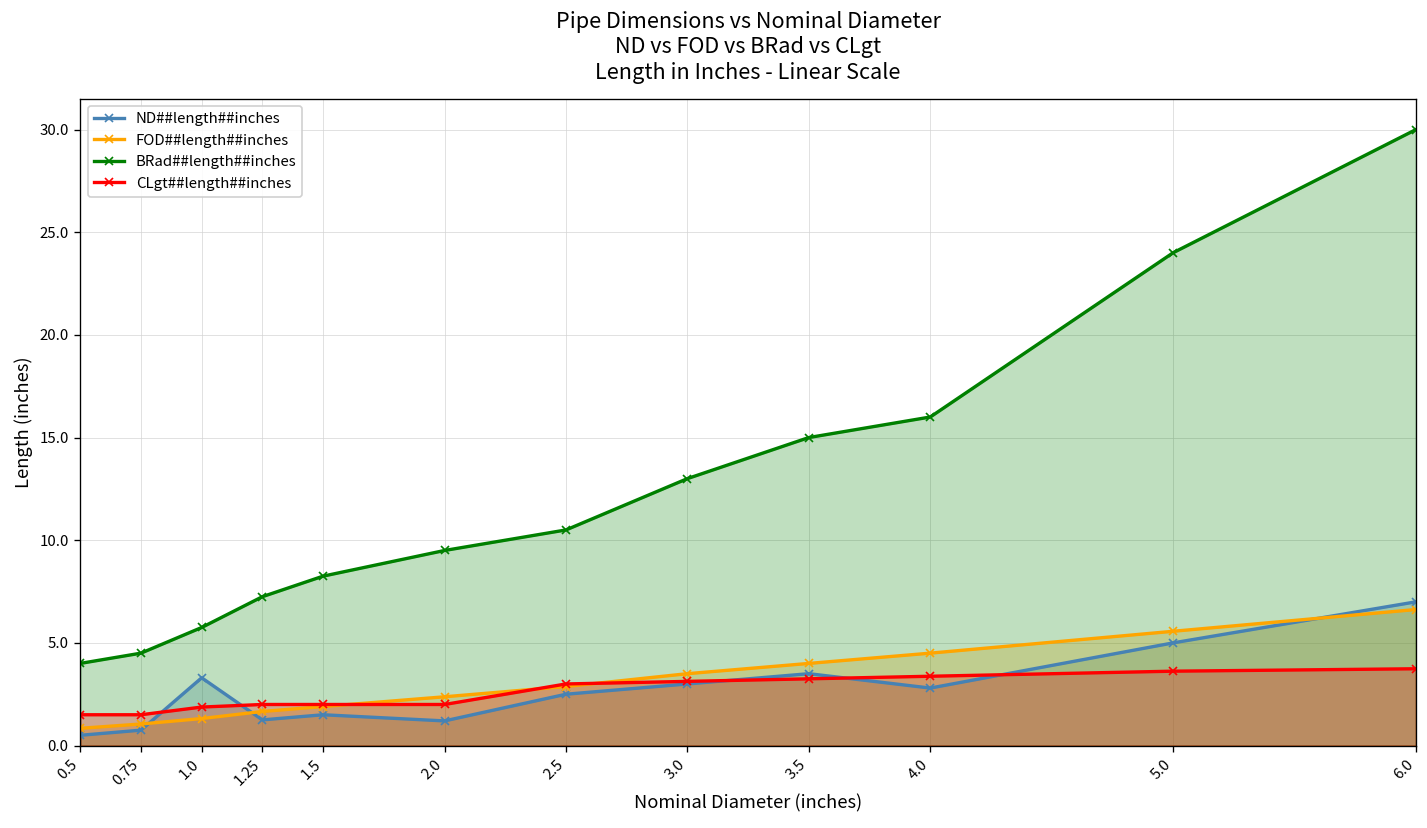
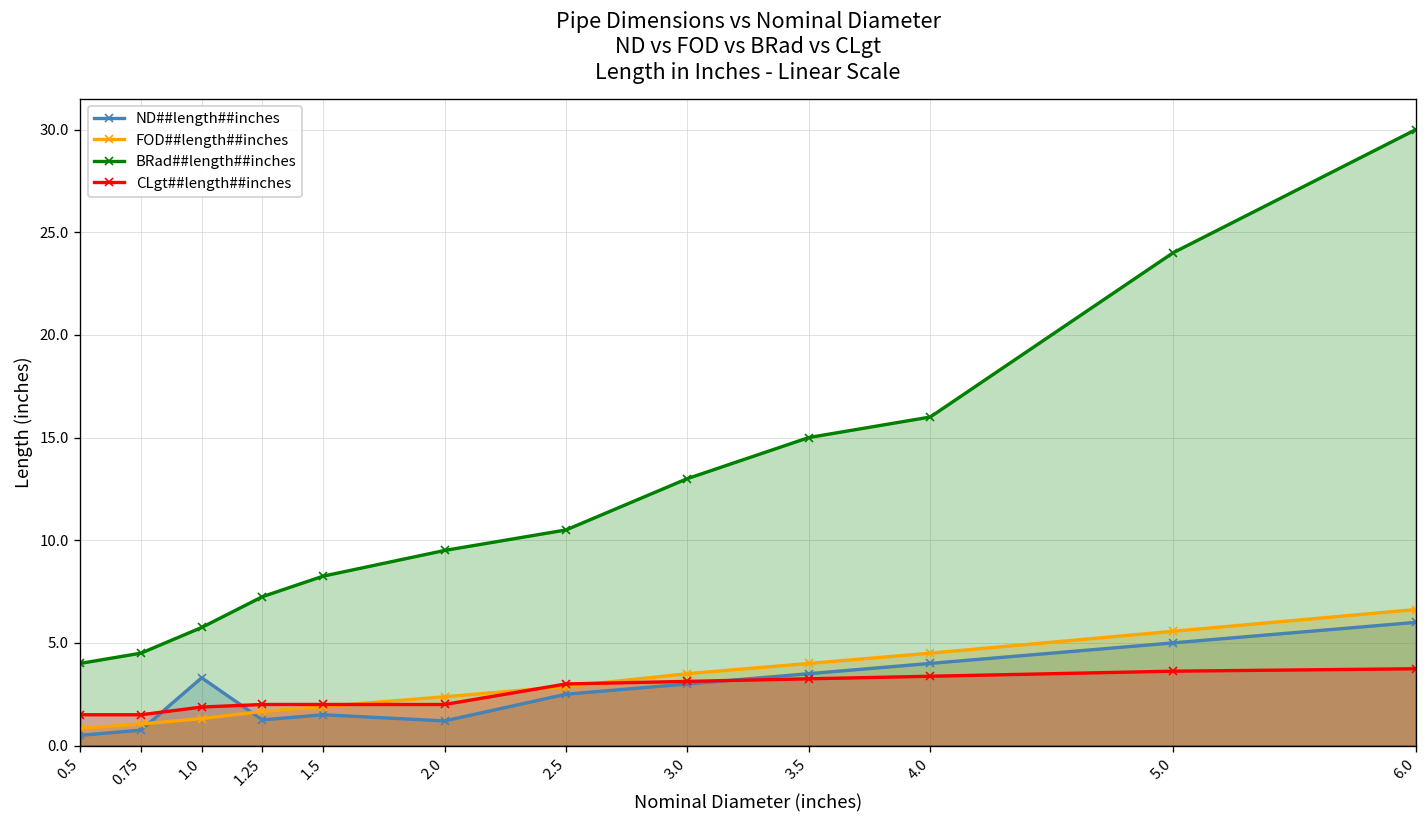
  {
    "ND##length##inches": {
      "0.5": 0.5,
      "0.75": 0.8,
      "1.0": 3.3,
      "1.25": 1.3,
      "1.5": 1.5,
      "2.0": 1.2,
      "2.5": 2.5,
      "3.5": 3.5,
-     "4.0": 2.8,
+     "4.0": 4.0,
      "5.0": 5.0,
-     "6.0": 7
+     "6.0": 6
    },
    "FOD##length##inches": {
      "0.5": 0.8,
      "0.75": 1.1,
      "1.0": 1.3,
      "1.25": 1.7,
      "2.0": 2.4,
      "3.0": 3.5,
      "3.5": 4.0,
      "4.0": 4.5,
      "5.0": 5.6,
      "6.0": 6.6
    },
    "BRad##length##inches": {
      "0.5": 4.0,
      "0.75": 4.5,
      "1.0": 5.8,
      "1.25": 7.3,
      "1.5": 8.3,
      "2.0": 9.5,
      "2.5": 10.5,
      "3.0": 13.0,
      "3.5": 15.0,
      "4.0": 16.0,
      "5.0": 24.0,
      "6.0": 30.0
    },
    "CLgt##length##inches": {
      "0.5": 1.5,
      "0.75": 1.5,
      "1.0": 1.9,
      "1.25": 2.0,
      "2.0": 2.0,
      "3.5": 3.3,
      "4.0": 3.4,
      "5.0": 3.6,
      "6.0": 3.7
    }
  }
